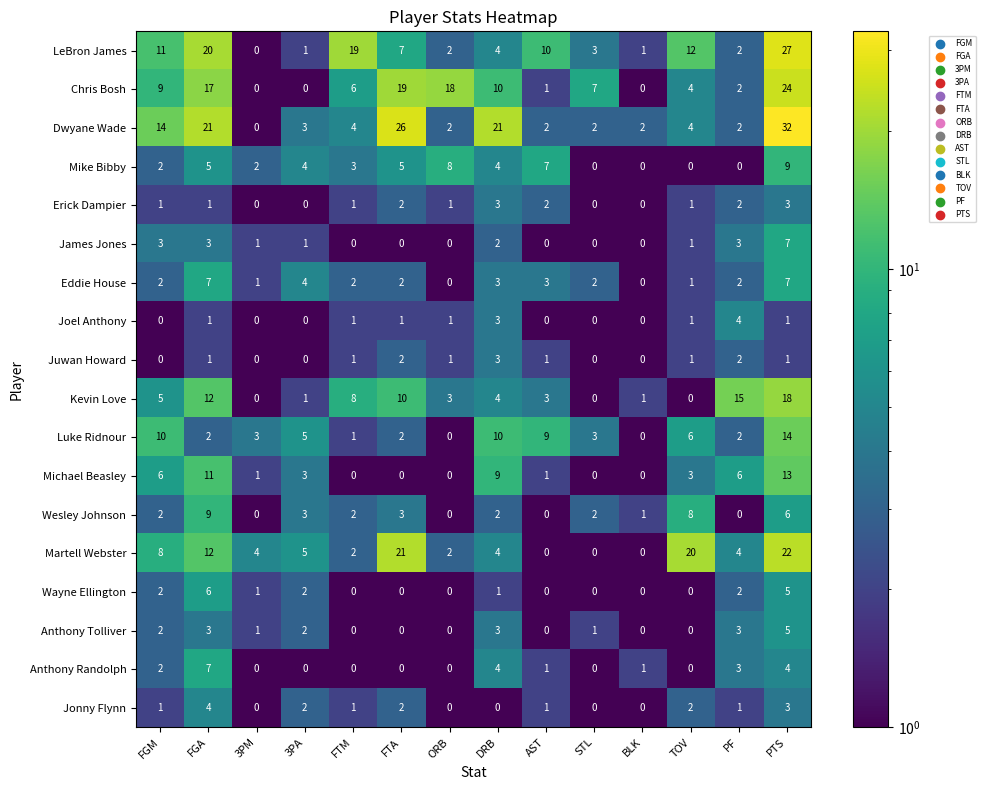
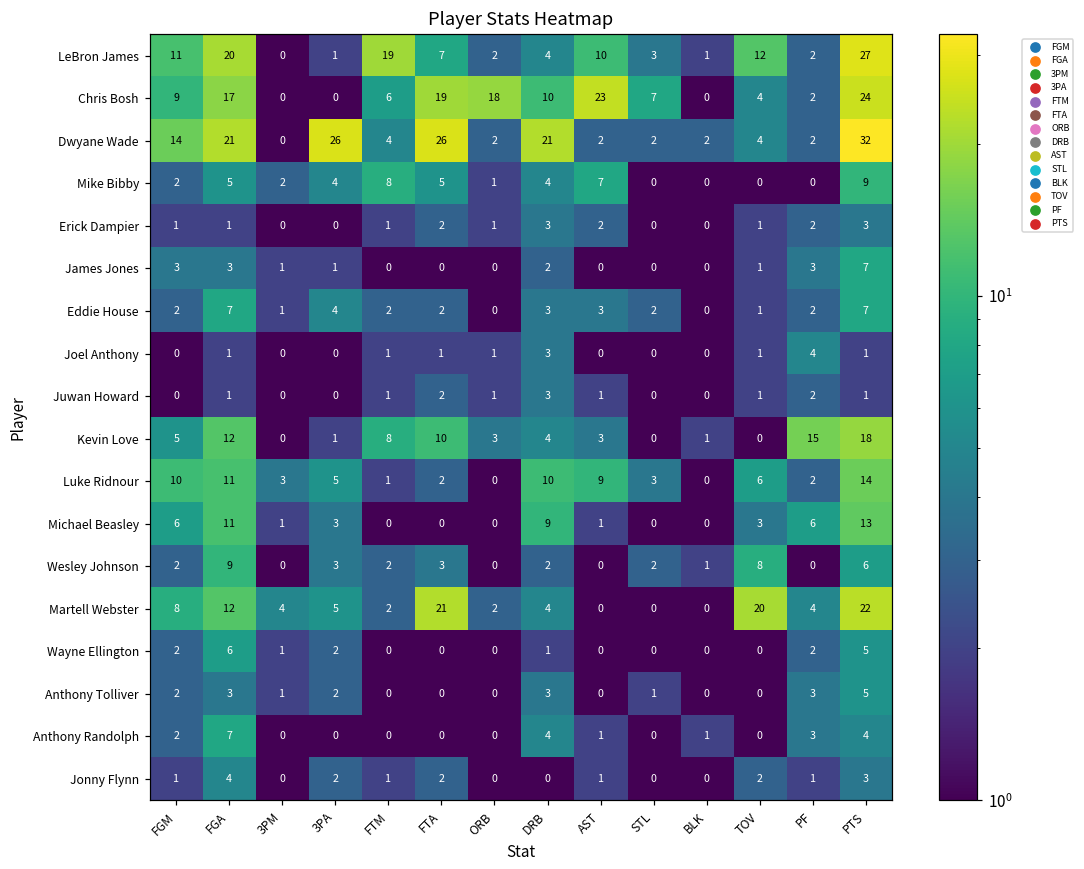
  {
    "Chris Bosh": {
      "FGM": 9,
      "FGA": 17,
      "3PM": 0,
      "3PA": 0,
      "FTM": 6,
      "FTA": 19,
      "ORB": 18,
      "DRB": 10,
-     "AST": 1,
+     "AST": 23,
      "STL": 7,
      "BLK": 0,
      "TOV": 4,
      "PF": 2,
      "PTS": 24
    },
    "Dwyane Wade": {
      "FGM": 14,
      "FGA": 21,
      "3PM": 0,
-     "3PA": 3,
+     "3PA": 26,
      "FTM": 4,
      "FTA": 26,
      "ORB": 2,
      "DRB": 21,
      "AST": 2,
      "STL": 2,
      "BLK": 2,
      "TOV": 4,
      "PF": 2,
      "PTS": 32
    },
    "Mike Bibby": {
      "FGM": 2,
      "FGA": 5,
      "3PM": 2,
      "3PA": 4,
-     "FTM": 3,
+     "FTM": 8,
      "FTA": 5,
-     "ORB": 8,
+     "ORB": 1,
      "DRB": 4,
      "AST": 7,
      "STL": 0,
      "BLK": 0,
      "TOV": 0,
      "PF": 0,
      "PTS": 9
    },
    "Luke Ridnour": {
      "FGM": 10,
-     "FGA": 2,
+     "FGA": 11,
      "3PM": 3,
      "3PA": 5,
      "FTM": 1,
      "FTA": 2,
      "ORB": 0,
      "DRB": 10,
      "AST": 9,
      "STL": 3,
      "BLK": 0,
      "TOV": 6,
      "PF": 2,
      "PTS": 14
    }
  }
